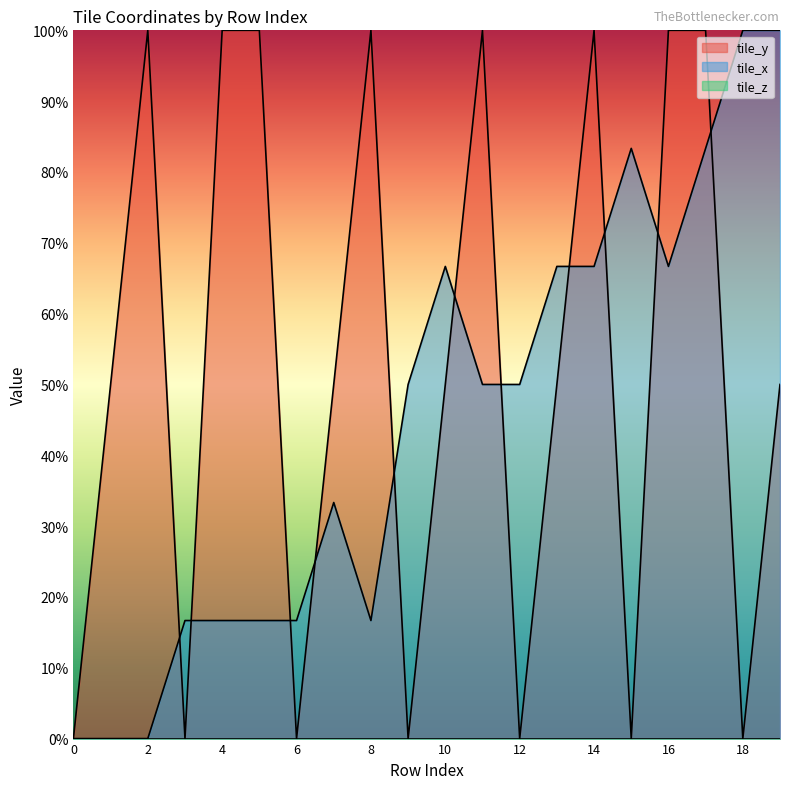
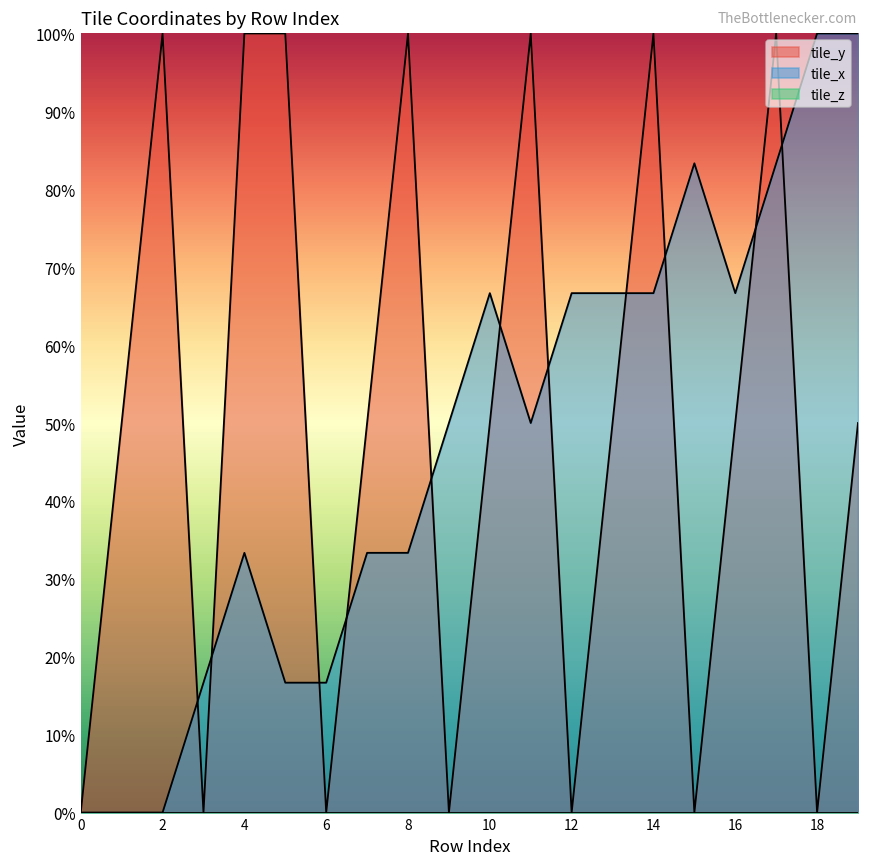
  {
    "tile_y": {
      "2": "100%",
      "4": "100%",
      "8": "100%",
      "10": "50%",
      "14": "100%",
-     "16": "100%"
+     "16": "50%"
    },
    "tile_x": {
-     "4": "17%",
+     "4": "33%",
      "6": "17%",
-     "8": "17%",
+     "8": "33%",
      "10": "67%",
-     "12": "50%",
+     "12": "67%",
      "14": "67%",
      "16": "67%",
      "18": "100%"
    },
    "tile_z": {
      "4": "0%",
      "8": "0%",
      "10": "0%",
      "14": "0%",
      "16": "0%"
    }
  }
